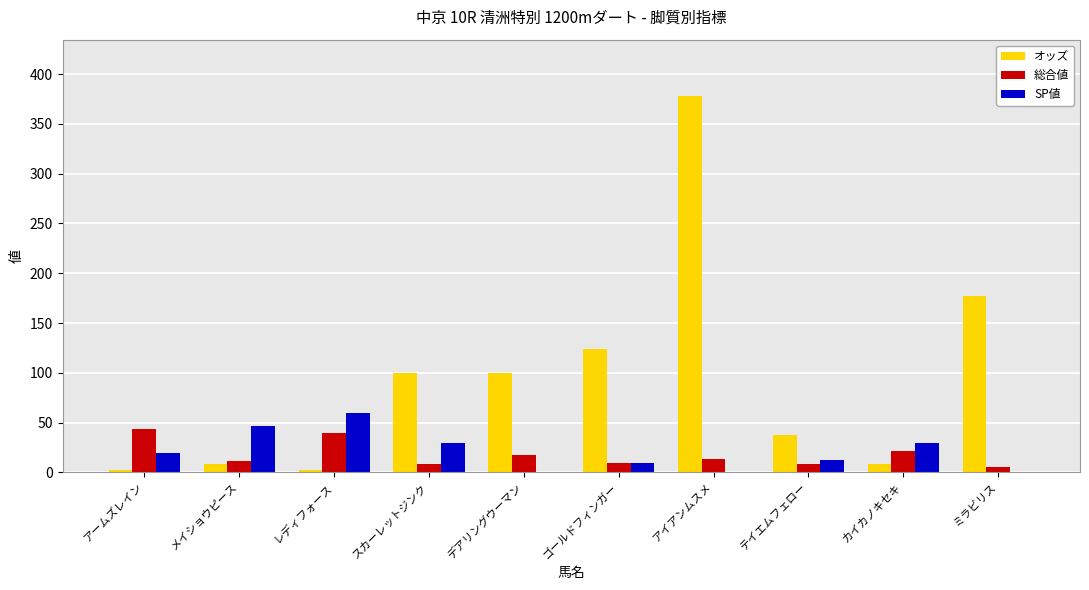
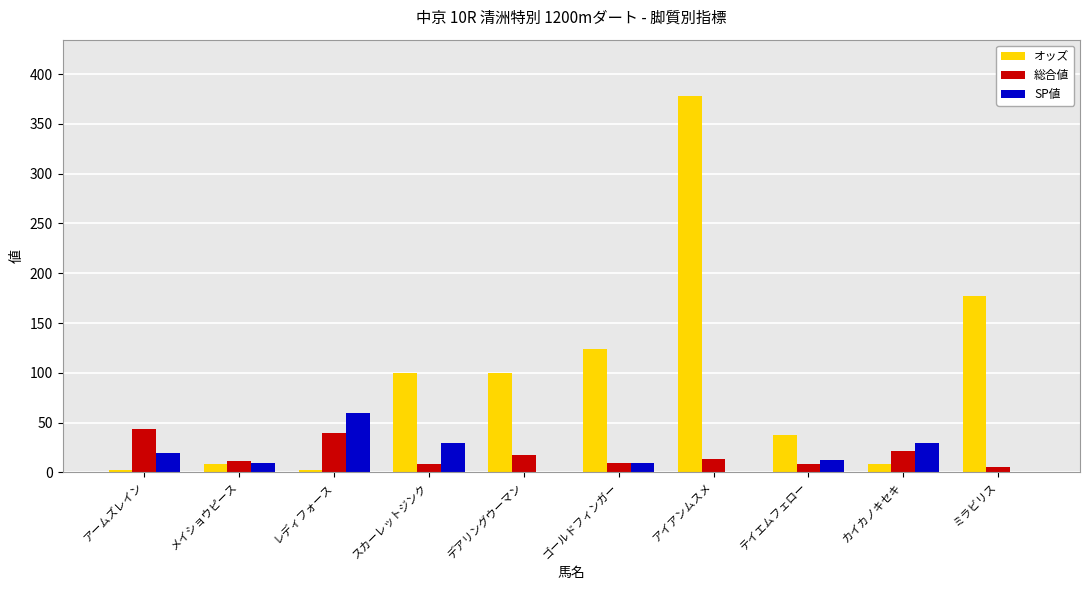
  {
    "オッズ": {
      "アームズレイン": 0,
      "メイショウピース": 10,
      "スカーレットジンク": 100,
      "デアリングウーマン": 100,
      "ゴールドフィンガー": 120,
      "アイアンムスメ": 380,
      "テイエムフェロー": 40,
      "カイカノキセキ": 10,
      "ミラビリス": 180
    },
    "総合値": {
      "アームズレイン": 40,
      "メイショウピース": 10,
      "レディフォース": 40,
      "スカーレットジンク": 10,
      "デアリングウーマン": 20,
      "ゴールドフィンガー": 10,
      "アイアンムスメ": 10,
      "テイエムフェロー": 10,
      "カイカノキセキ": 20,
      "ミラビリス": 10
    },
    "SP値": {
      "アームズレイン": 20,
-     "メイショウピース": 50,
+     "メイショウピース": 10,
      "レディフォース": 60,
      "スカーレットジンク": 30,
      "デアリングウーマン": 0,
      "ゴールドフィンガー": 10,
      "アイアンムスメ": 0,
      "テイエムフェロー": 10,
      "カイカノキセキ": 30,
      "ミラビリス": 0
    }
  }
